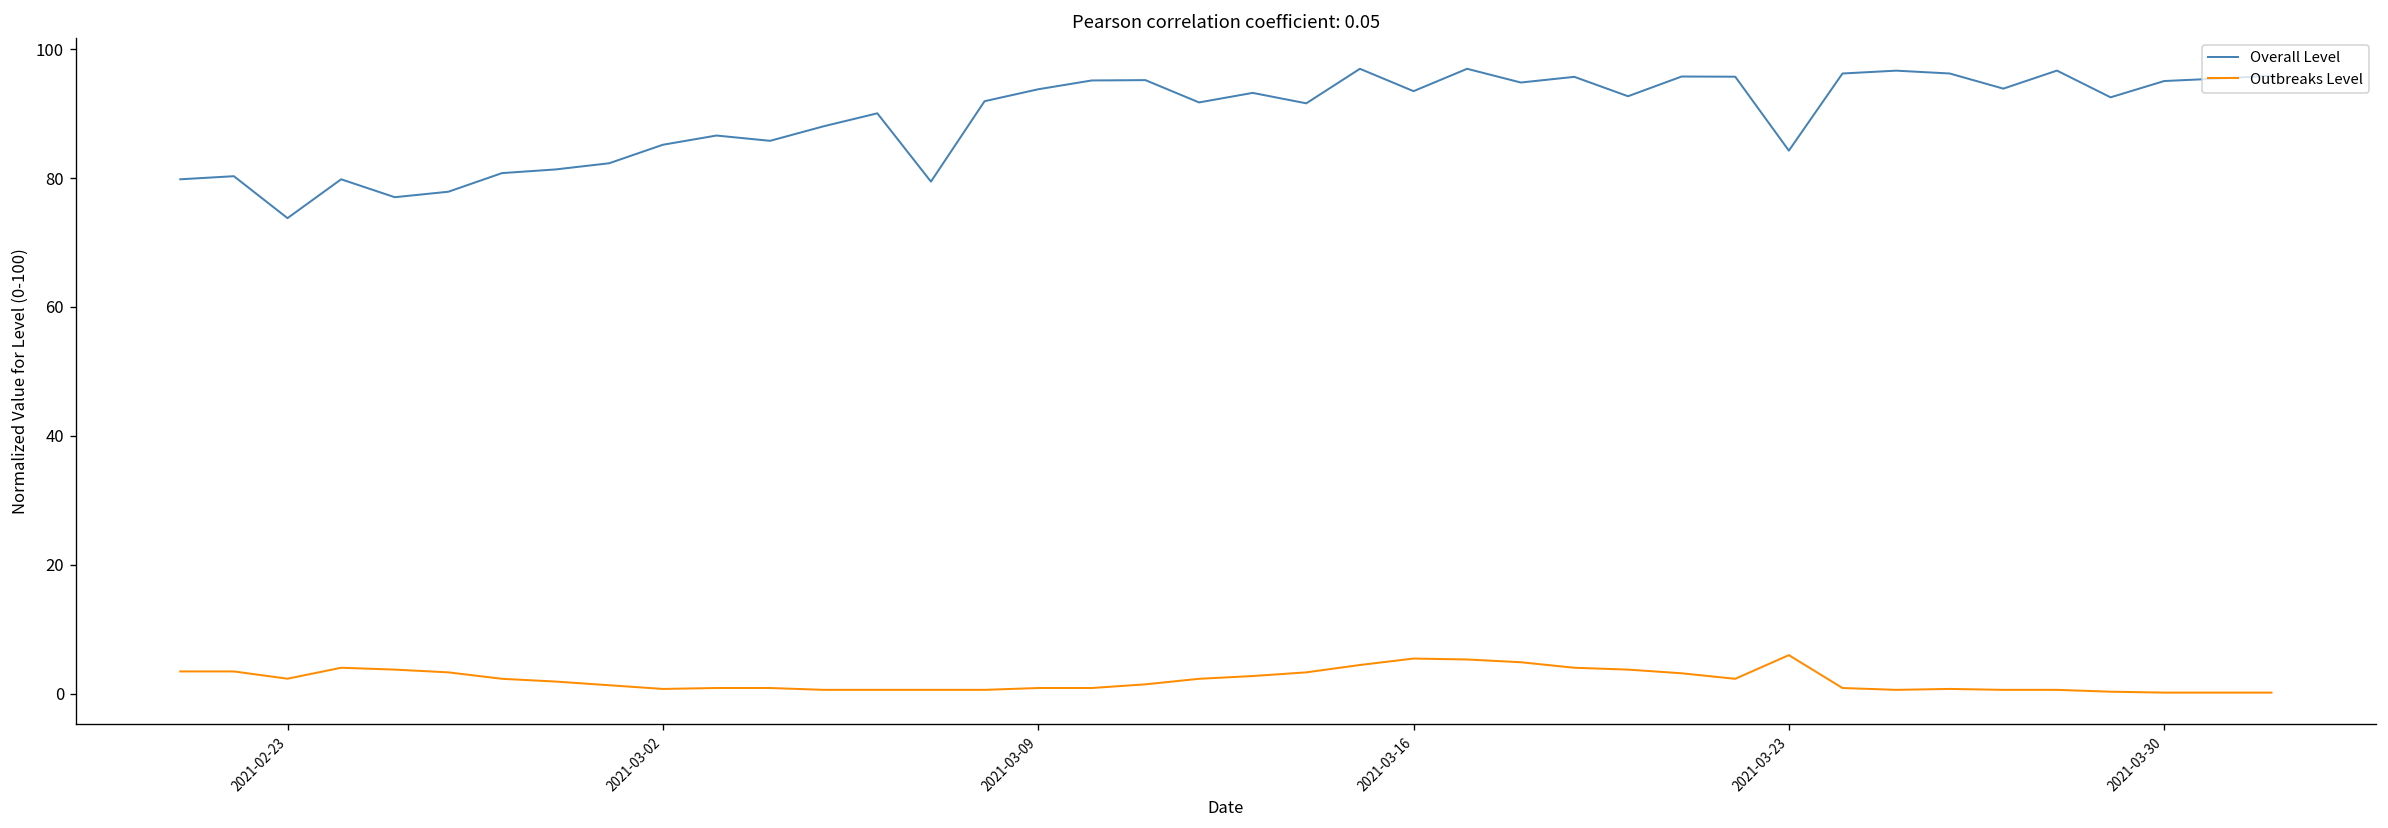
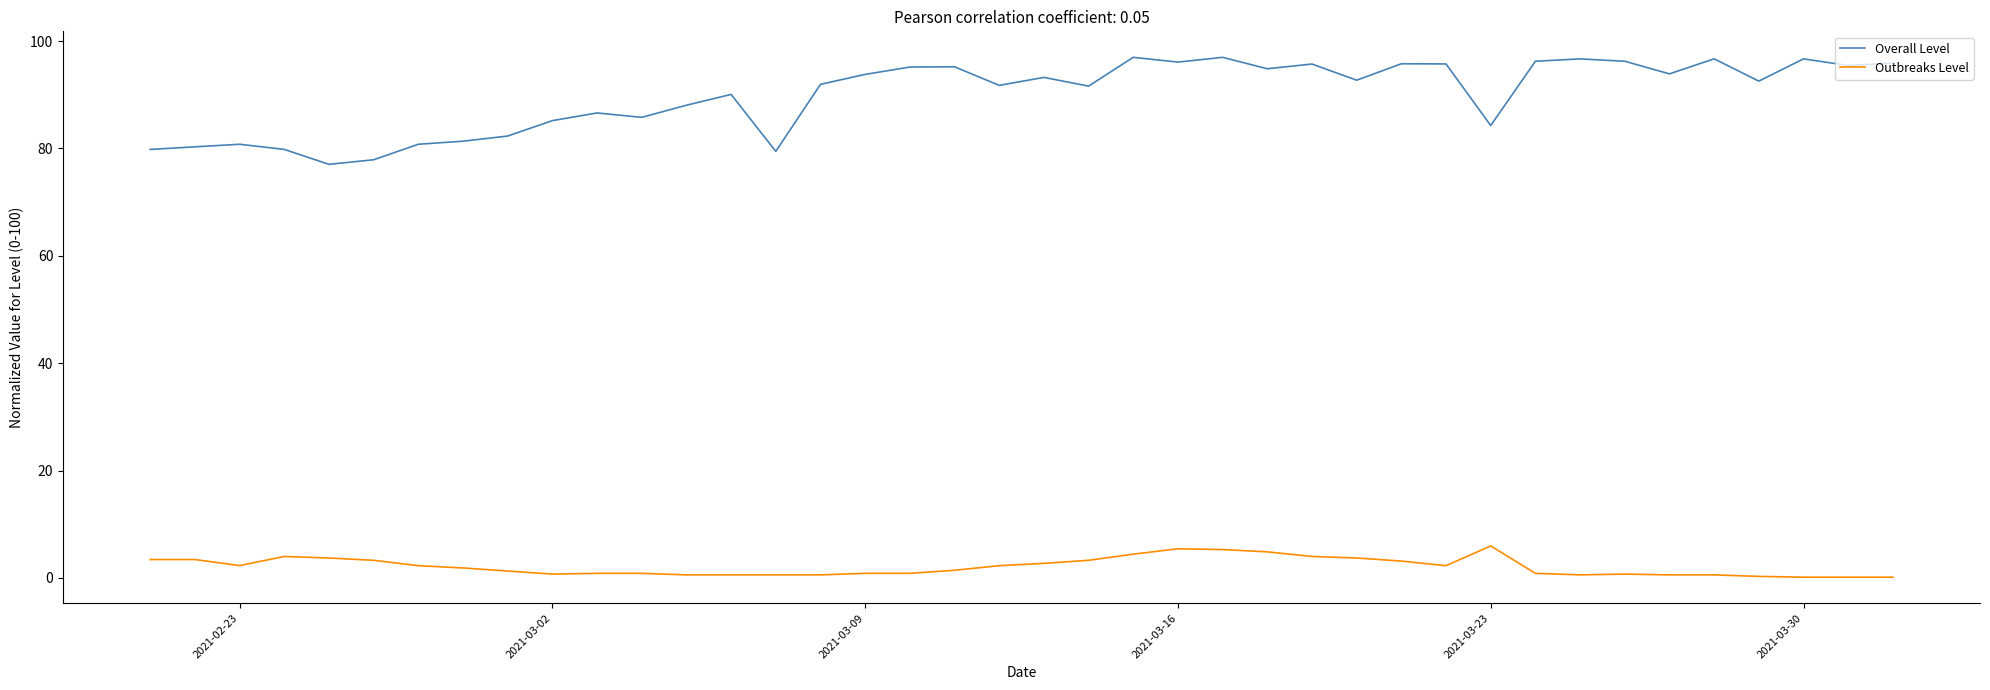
  {
    "Overall Level": {
-     "2021-02-23": 74,
+     "2021-02-23": 81,
      "2021-03-02": 85,
      "2021-03-09": 94,
-     "2021-03-16": 93,
+     "2021-03-16": 96,
      "2021-03-23": 84,
-     "2021-03-30": 95
+     "2021-03-30": 97
    },
    "Outbreaks Level": {
      "2021-02-23": 2,
      "2021-03-02": 1,
      "2021-03-09": 1,
      "2021-03-16": 5,
      "2021-03-23": 6,
      "2021-03-30": 0
    }
  }
